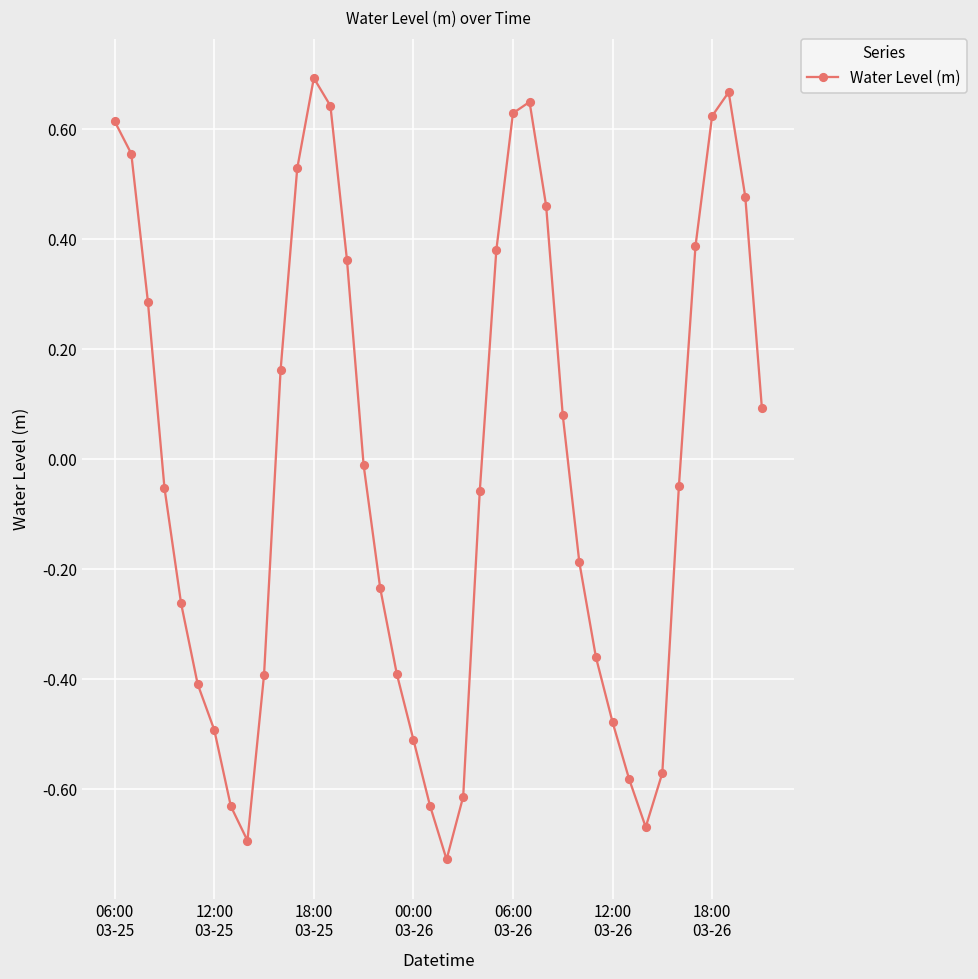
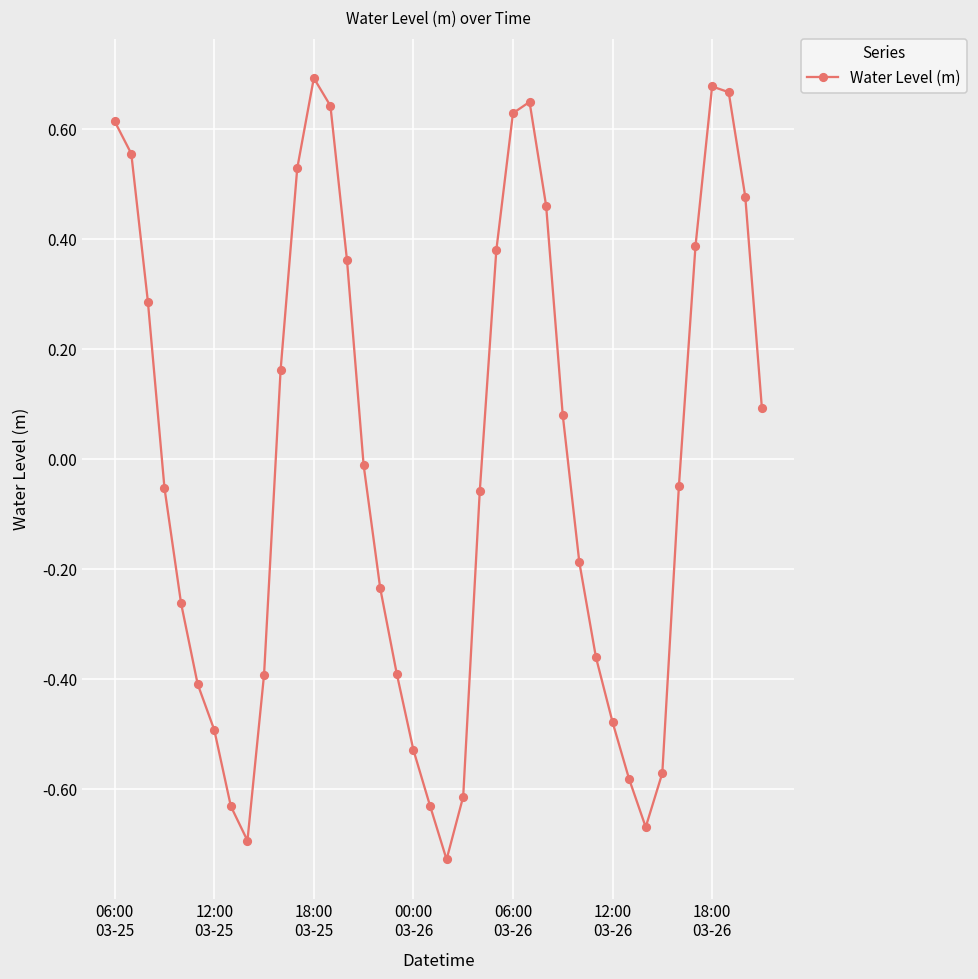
  {
    "06:00 03-25": 0.61,
    "12:00 03-25": -0.49,
    "18:00 03-25": 0.69,
-   "00:00 03-26": -0.51,
+   "00:00 03-26": -0.53,
    "06:00 03-26": 0.63,
    "12:00 03-26": -0.48,
-   "18:00 03-26": 0.62
+   "18:00 03-26": 0.68
  }
